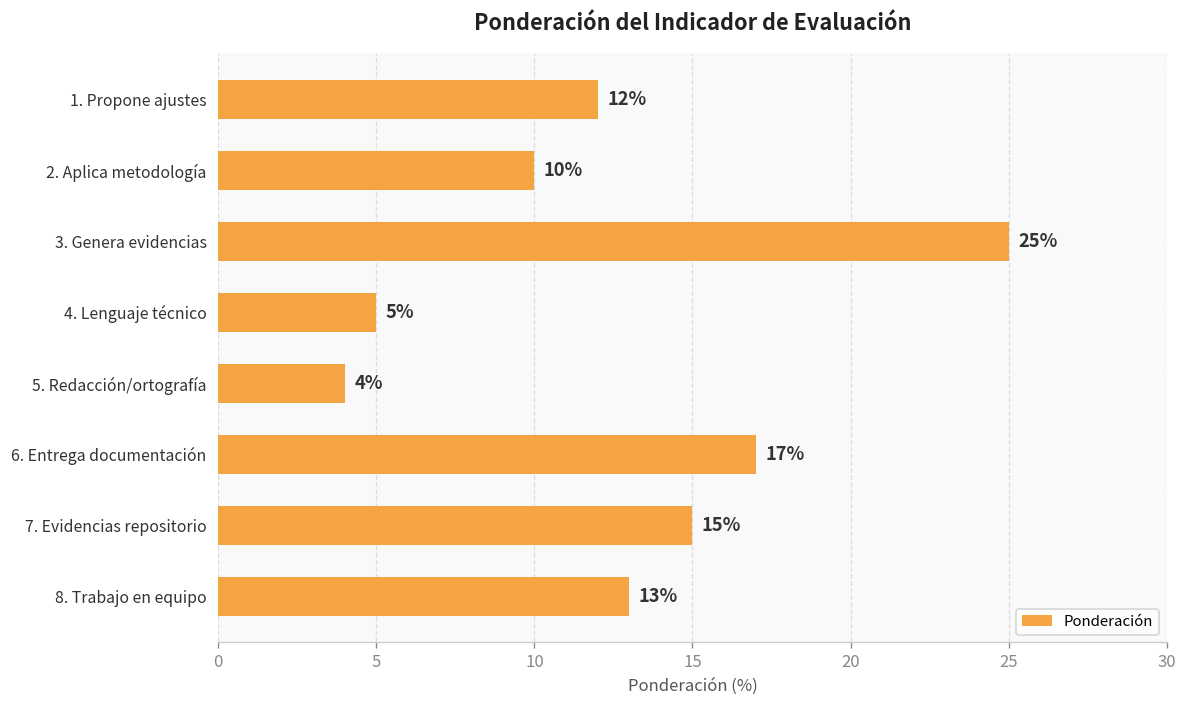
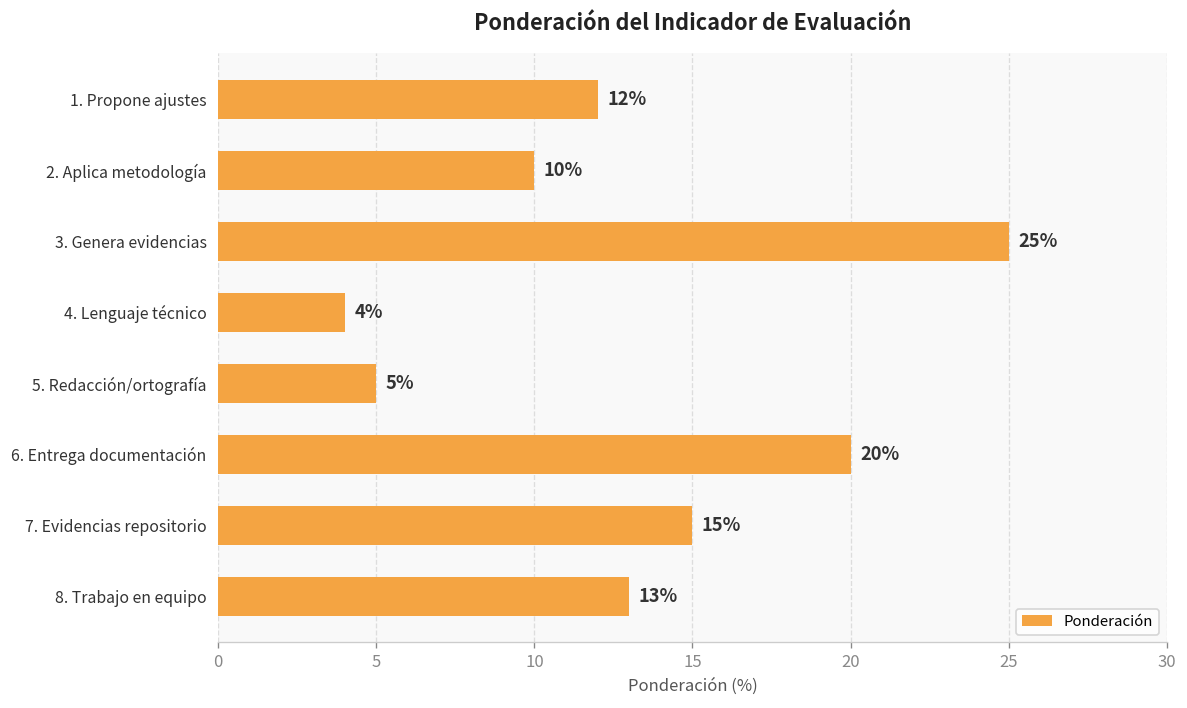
  {
    "1. Propone ajustes": "12%",
    "2. Aplica metodología": "10%",
    "3. Genera evidencias": "25%",
-   "4. Lenguaje técnico": "5%",
-   "5. Redacción/ortografía": "4%",
-   "6. Entrega documentación": "17%",
+   "4. Lenguaje técnico": "4%",
+   "5. Redacción/ortografía": "5%",
+   "6. Entrega documentación": "20%",
    "7. Evidencias repositorio": "15%",
    "8. Trabajo en equipo": "13%"
  }
